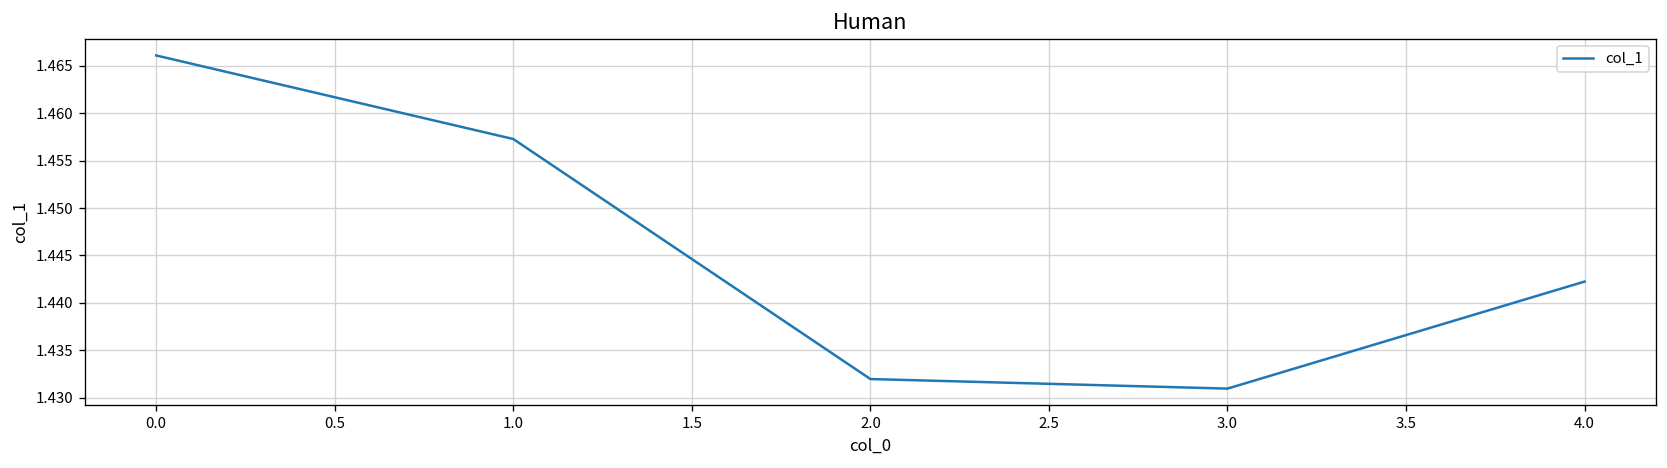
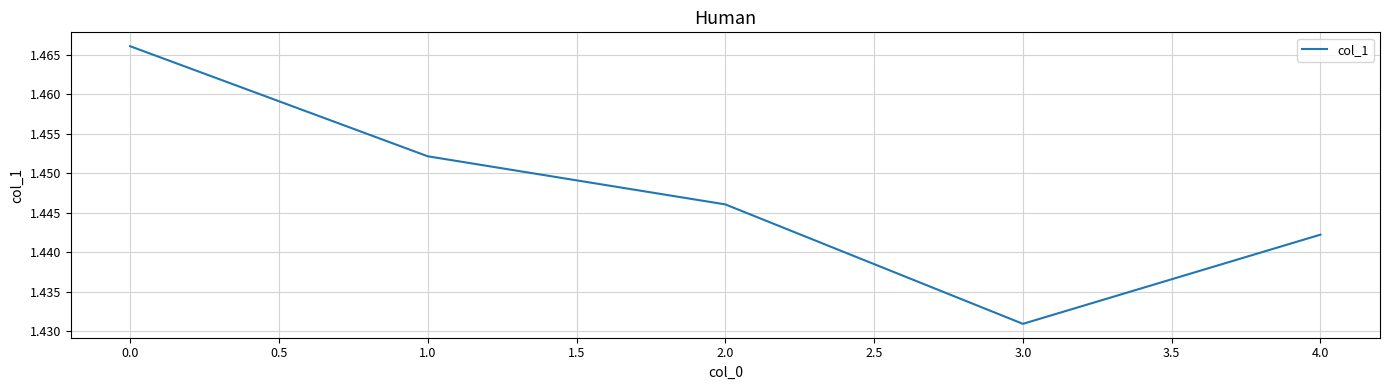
  {
    "0.0": 1.466,
-   "1.0": 1.457,
-   "2.0": 1.432,
+   "1.0": 1.452,
+   "2.0": 1.446,
    "3.0": 1.431,
    "4.0": 1.442
  }
